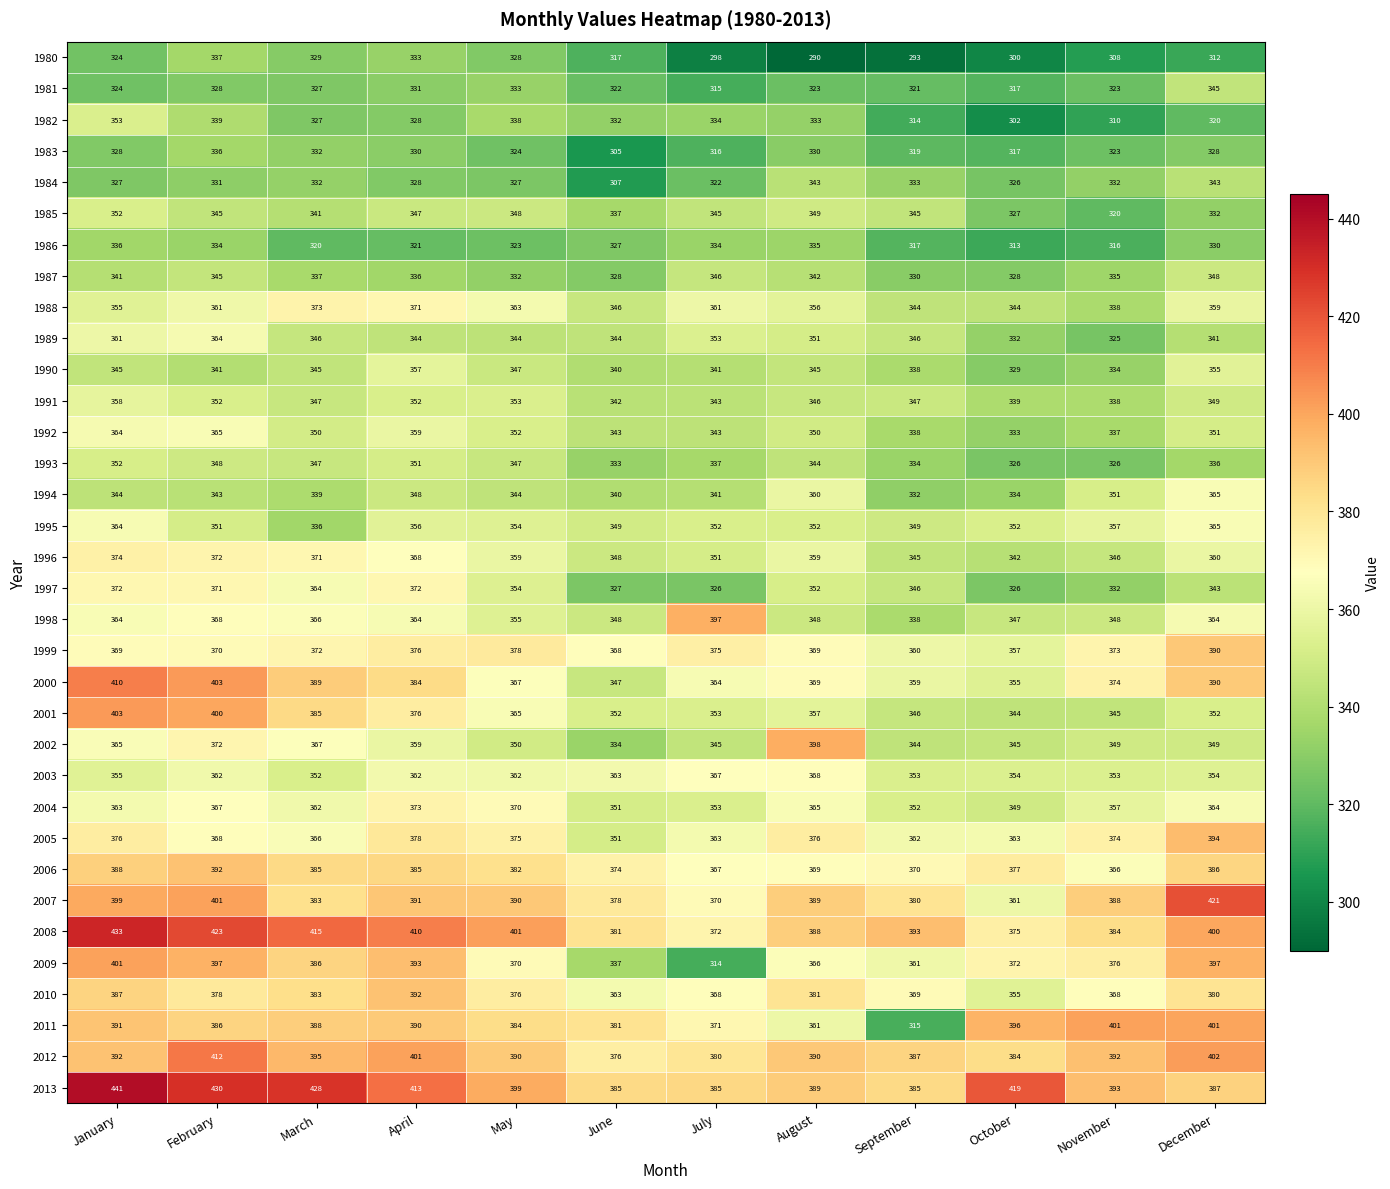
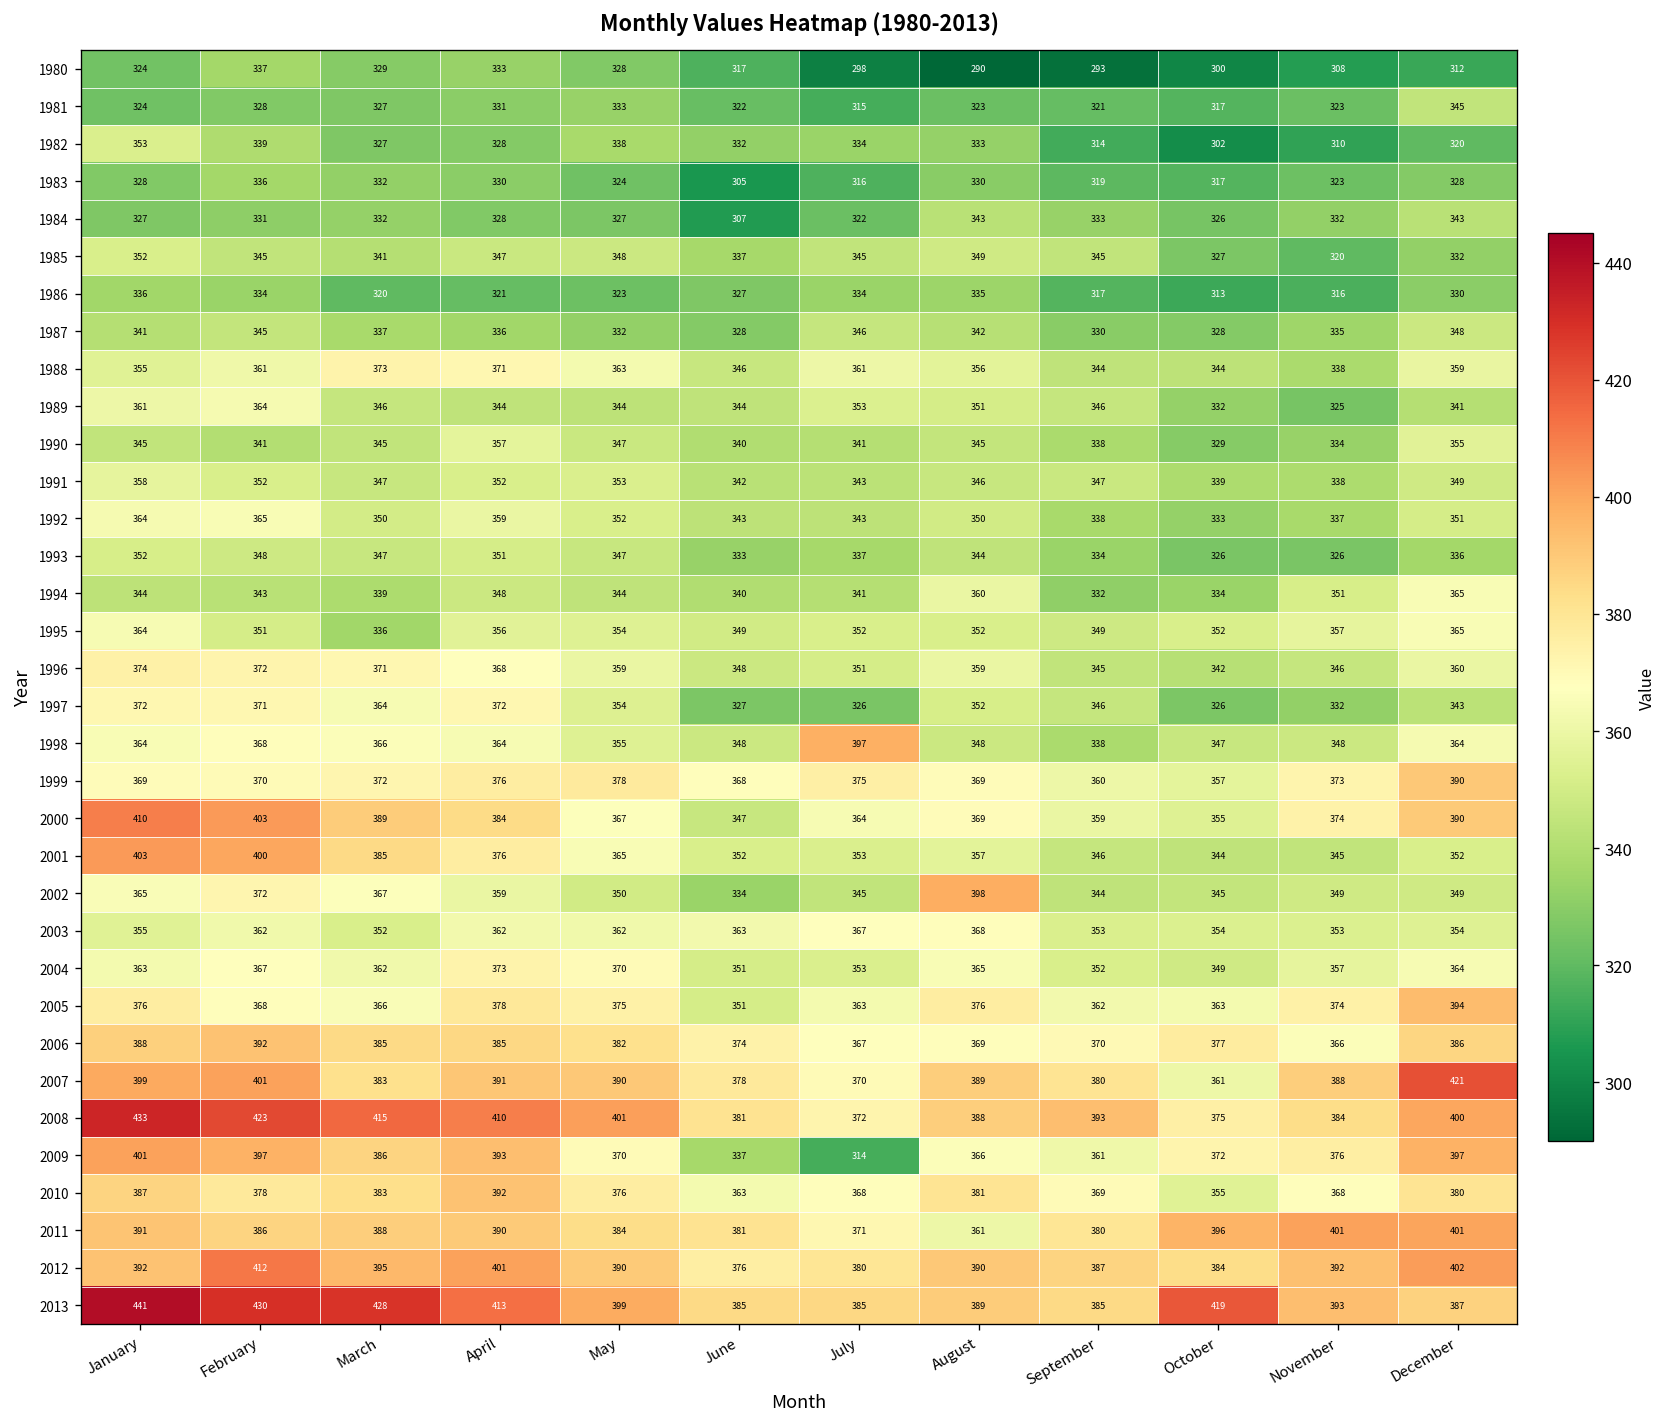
  {
    "2011": {
      "January": 391,
      "February": 386,
      "March": 388,
      "April": 390,
      "May": 384,
      "June": 381,
      "July": 371,
      "August": 361,
-     "September": 315,
+     "September": 380,
      "October": 396,
      "November": 401,
      "December": 401
    }
  }
